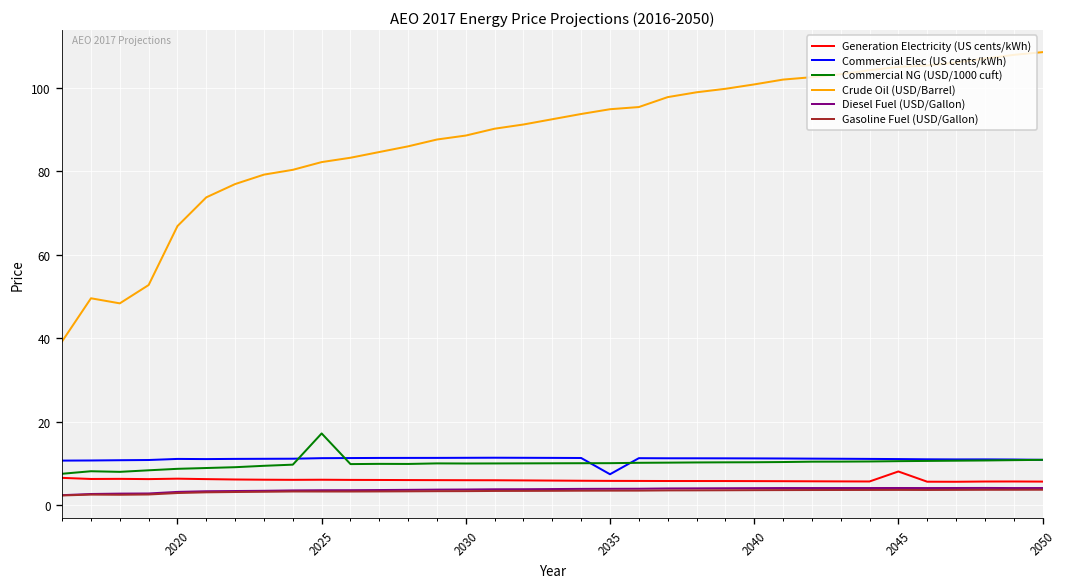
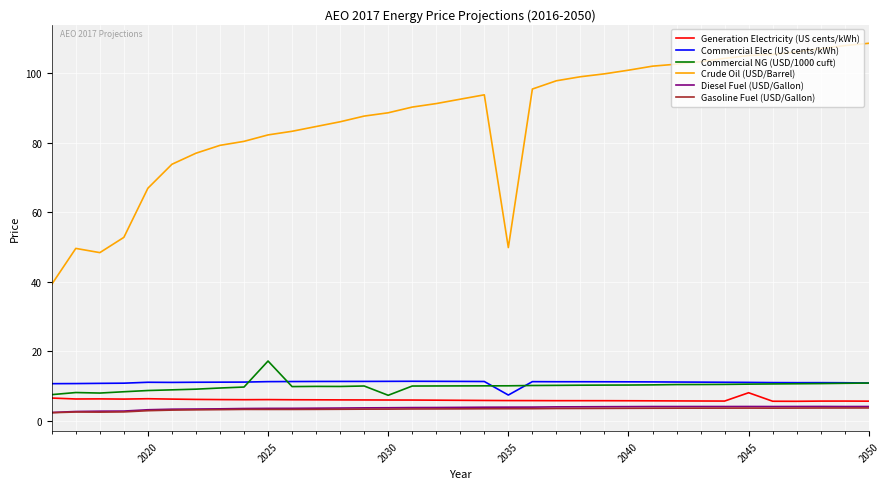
  {
    "Generation Electricity (US cents/kWh)": {
      "2020": 6,
      "2025": 6,
      "2030": 6,
      "2035": 6,
      "2040": 6,
      "2045": 8,
      "2050": 6
    },
    "Commercial Elec (US cents/kWh)": {
      "2020": 11,
      "2025": 11,
      "2030": 11,
      "2035": 7,
      "2040": 11
    },
    "Commercial NG (USD/1000 cuft)": {
      "2020": 9,
      "2025": 17,
-     "2030": 10,
+     "2030": 7,
      "2035": 10,
      "2040": 10
    },
    "Crude Oil (USD/Barrel)": {
      "2020": 67,
      "2025": 82,
      "2030": 89,
-     "2035": 95,
+     "2035": 50,
      "2040": 101,
      "2050": 109
    }
  }
